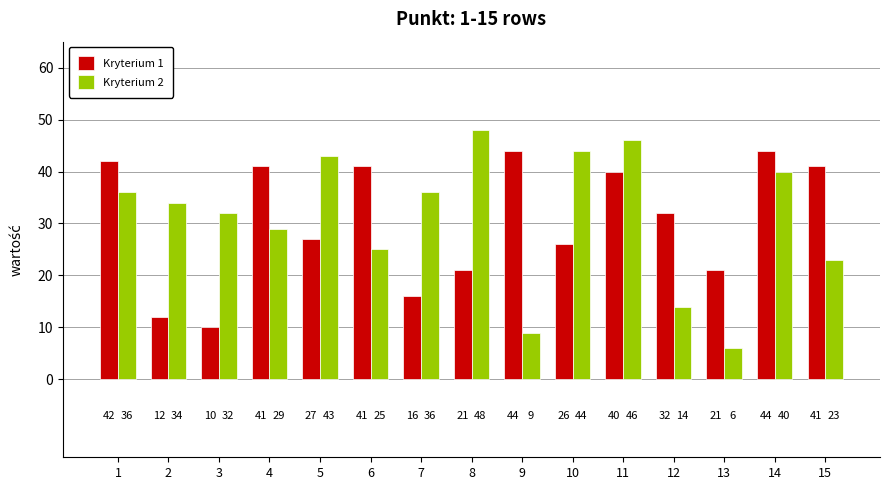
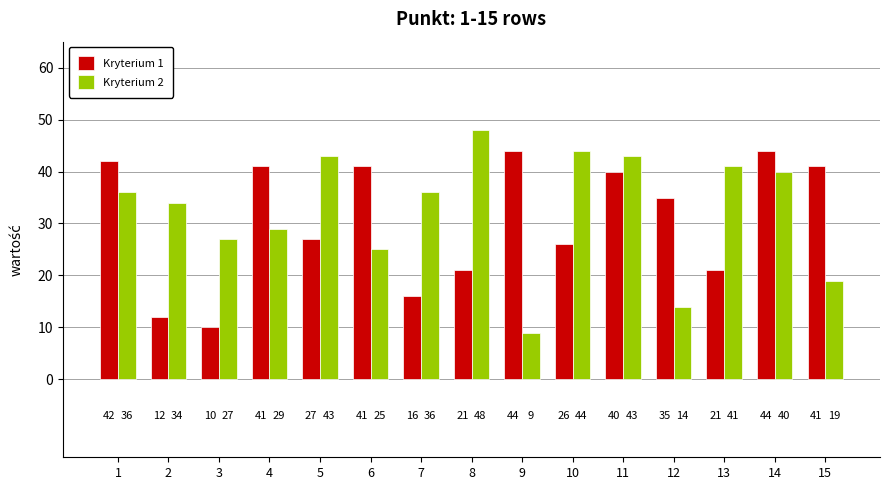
  {
    "Kryterium 1": {
-     "12": 32
+     "12": 35
    },
    "Kryterium 2": {
-     "3": 32,
-     "11": 46,
-     "13": 6,
-     "15": 23
+     "3": 27,
+     "11": 43,
+     "13": 41,
+     "15": 19
    }
  }
